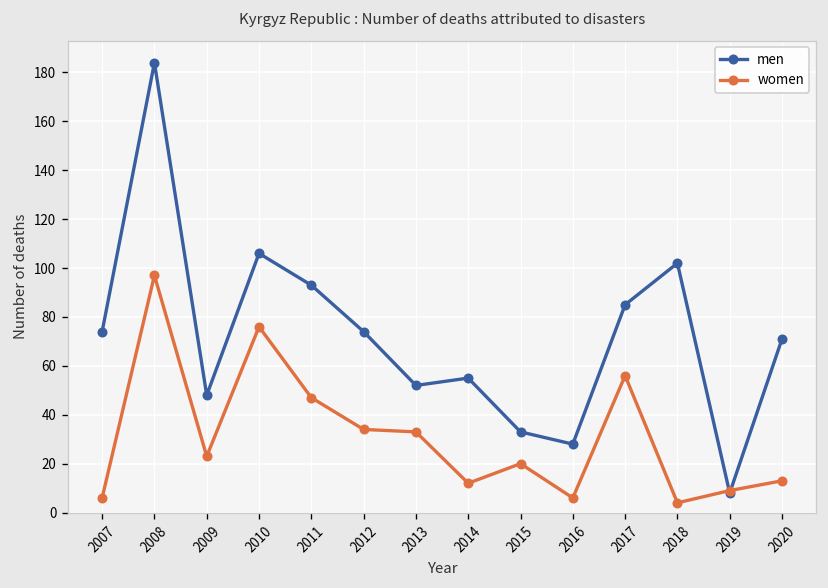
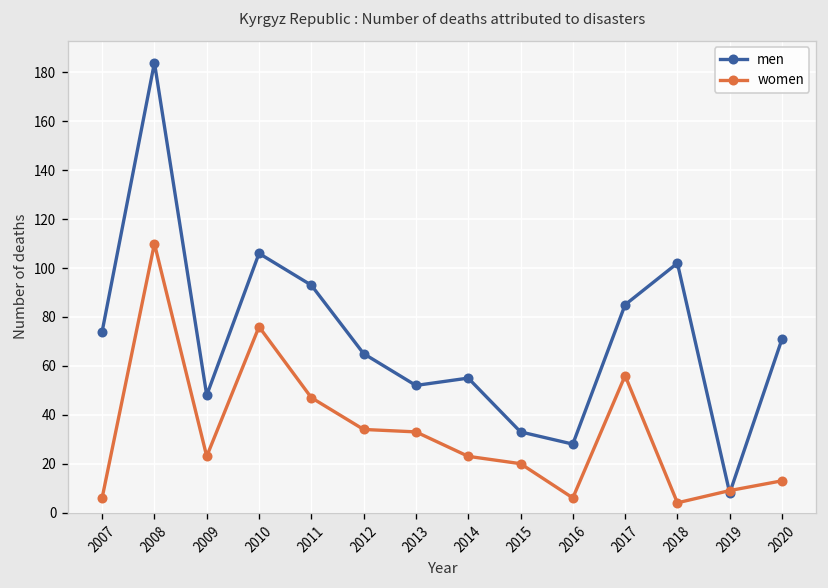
  {
    "men": {
      "2007": 74,
      "2008": 184,
      "2009": 48,
      "2010": 106,
      "2011": 93,
-     "2012": 74,
+     "2012": 65,
      "2013": 52,
      "2014": 55,
      "2015": 33,
      "2016": 28,
      "2017": 85,
      "2018": 102,
      "2020": 71
    },
    "women": {
      "2007": 6,
-     "2008": 97,
+     "2008": 110,
      "2009": 23,
      "2010": 76,
      "2011": 47,
      "2012": 34,
      "2013": 33,
-     "2014": 12,
+     "2014": 23,
      "2015": 20,
      "2016": 6,
      "2017": 56,
      "2018": 4,
      "2020": 13
    }
  }
